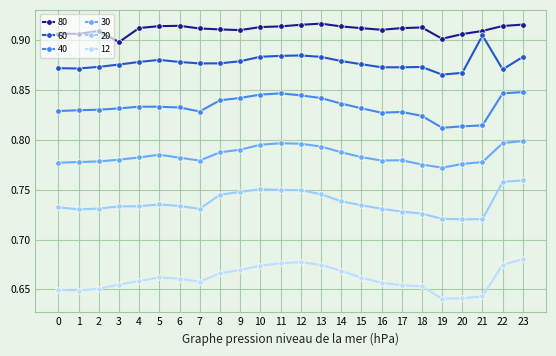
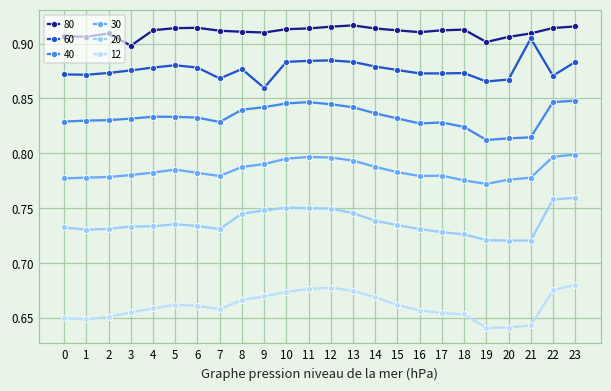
  {
    "80": {
      "3": 0.90,
      "4": 0.91,
      "5": 0.91,
      "6": 0.91,
      "7": 0.91,
      "8": 0.91,
      "9": 0.91,
      "10": 0.91,
      "11": 0.91,
      "12": 0.92,
      "13": 0.92,
      "14": 0.91,
      "15": 0.91,
      "16": 0.91,
      "17": 0.91,
      "18": 0.91,
      "19": 0.90,
      "20": 0.91,
      "21": 0.91,
      "22": 0.91,
      "23": 0.92
    },
    "60": {
      "0": 0.87,
      "1": 0.87,
      "2": 0.87,
      "3": 0.88,
      "4": 0.88,
      "5": 0.88,
      "6": 0.88,
-     "7": 0.88,
+     "7": 0.87,
      "8": 0.88,
-     "9": 0.88,
+     "9": 0.86,
      "10": 0.88,
      "11": 0.88,
      "12": 0.88,
      "13": 0.88,
      "14": 0.88,
      "15": 0.88,
      "16": 0.87,
      "17": 0.87,
      "18": 0.87,
      "19": 0.87,
      "20": 0.87,
      "21": 0.90,
      "22": 0.87,
      "23": 0.88
    }
  }
